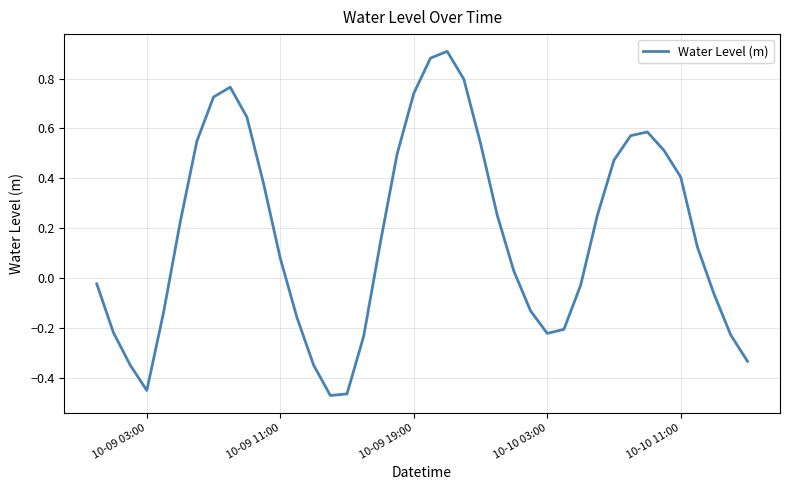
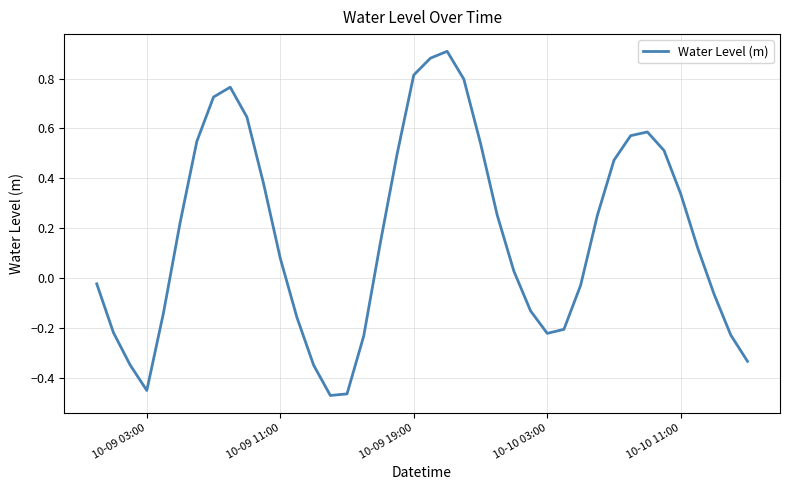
  {
    "10-09 03:00": -0.45,
    "10-09 11:00": 0.08,
-   "10-09 19:00": 0.74,
+   "10-09 19:00": 0.81,
    "10-10 03:00": -0.22,
-   "10-10 11:00": 0.41
+   "10-10 11:00": 0.34
  }
